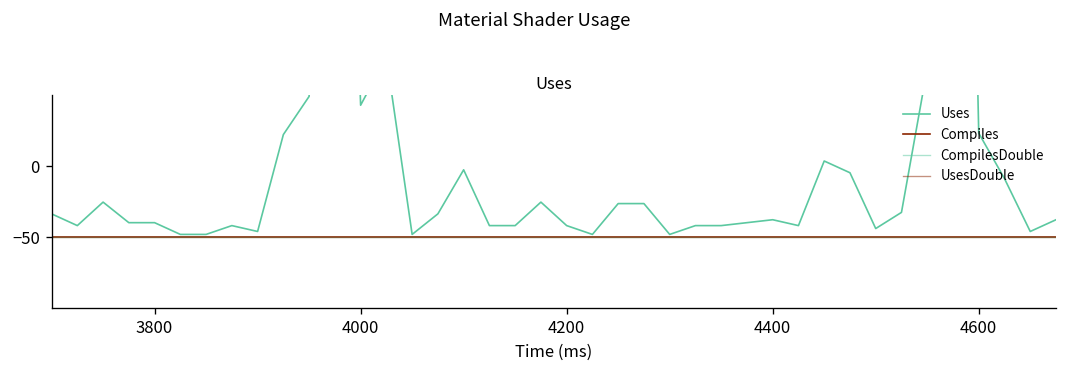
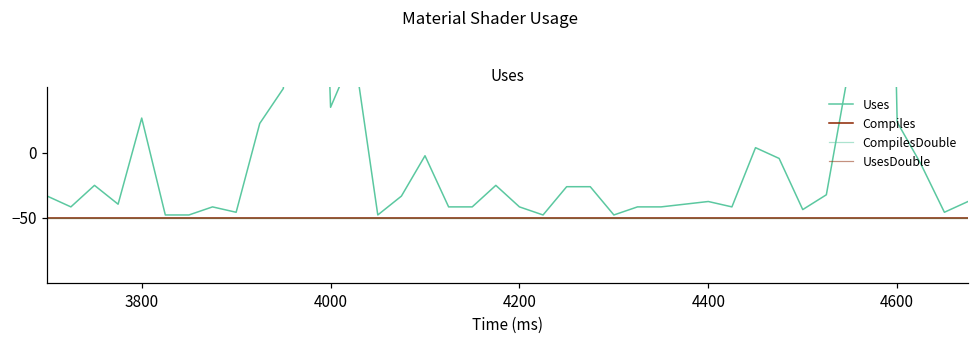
  {
    "Uses": {
-     "3800": -40,
-     "4000": 43,
+     "3800": 26,
+     "4000": 35,
      "4200": -42,
      "4400": -38,
      "4600": 23
    },
    "UsesDouble": {
      "3800": -50,
      "4000": -50,
      "4200": -50,
      "4400": -50,
      "4600": -50
    }
  }
